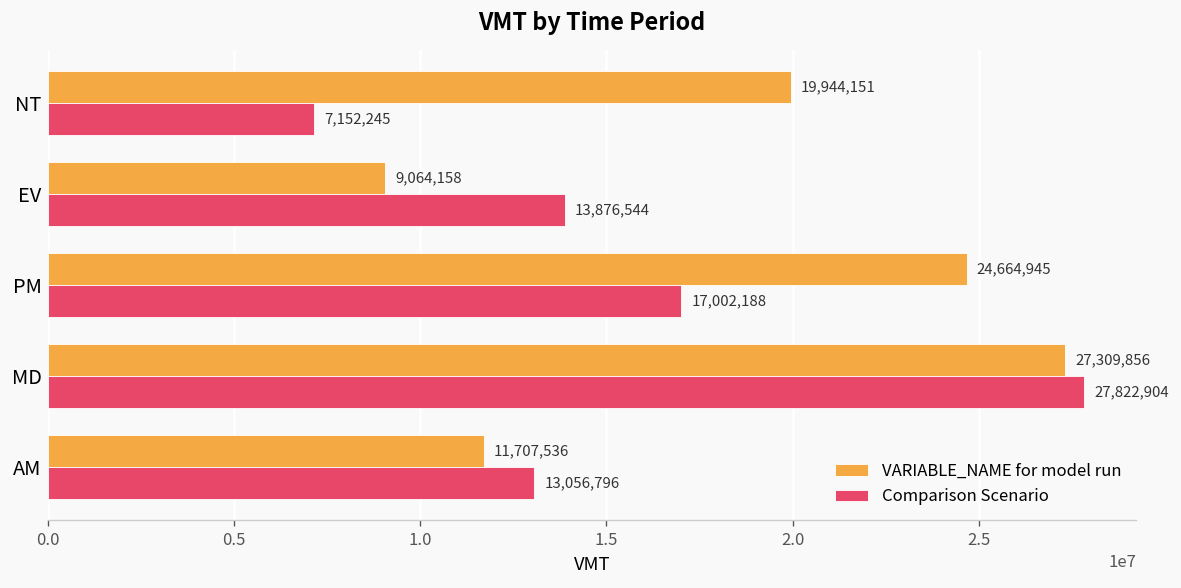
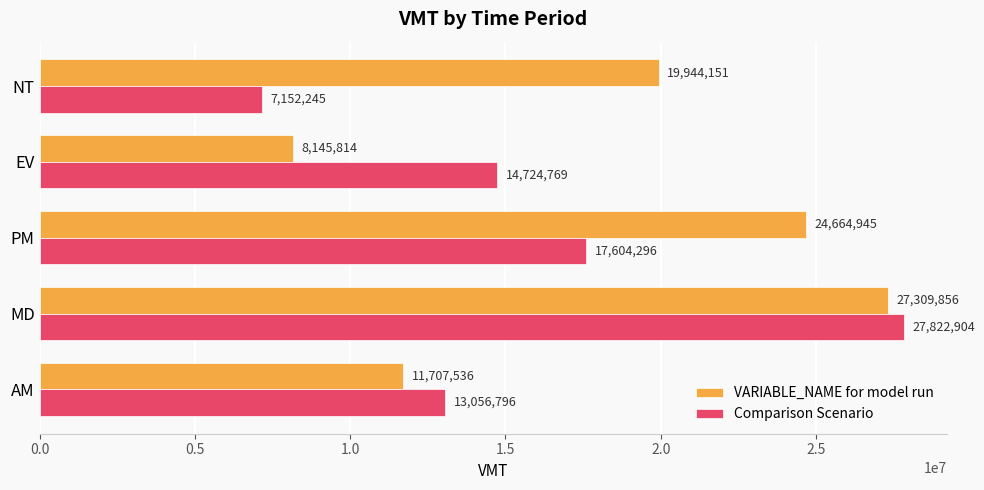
  {
    "VARIABLE_NAME for model run": {
      "NT": "19,944,151",
-     "EV": "9,064,158",
+     "EV": "8,145,814",
      "PM": "24,664,945",
      "MD": "27,309,856",
      "AM": "11,707,536"
    },
    "Comparison Scenario": {
      "NT": "7,152,245",
-     "EV": "13,876,544",
-     "PM": "17,002,188",
+     "EV": "14,724,769",
+     "PM": "17,604,296",
      "MD": "27,822,904",
      "AM": "13,056,796"
    }
  }
